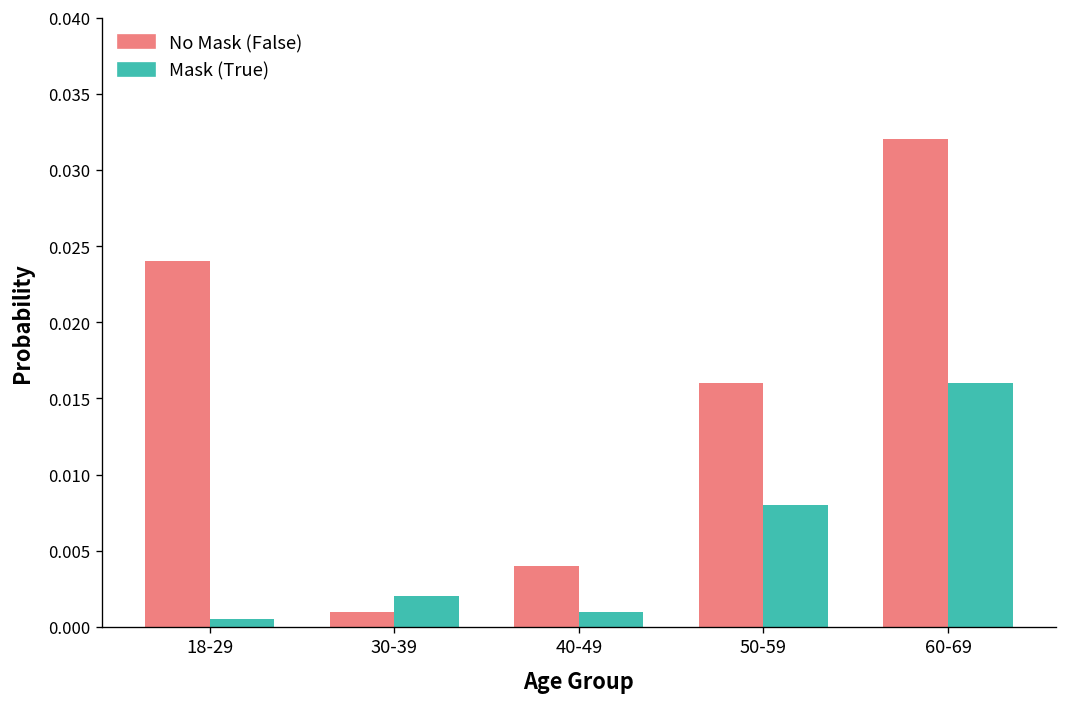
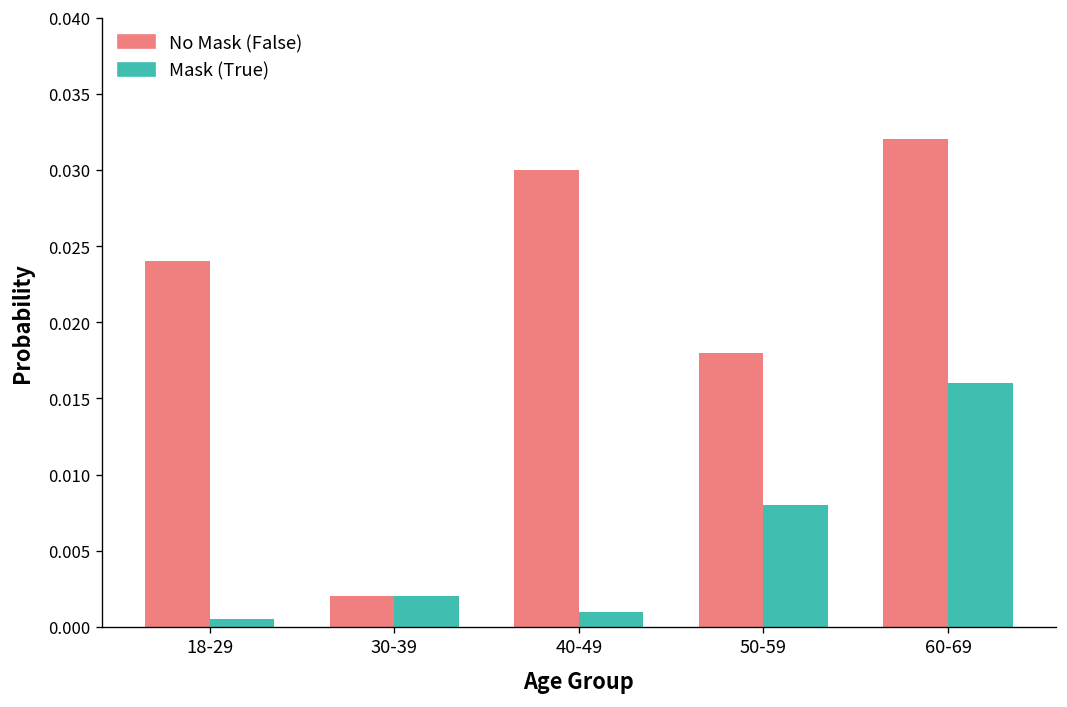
  {
    "No Mask (False)": {
      "18-29": 0.024,
-     "30-39": 0.001,
-     "40-49": 0.004,
-     "50-59": 0.016,
+     "30-39": 0.002,
+     "40-49": 0.030,
+     "50-59": 0.018,
      "60-69": 0.032
    },
    "Mask (True)": {
      "18-29": 0.0005,
      "30-39": 0.002,
      "40-49": 0.001,
      "50-59": 0.008,
      "60-69": 0.016
    }
  }
